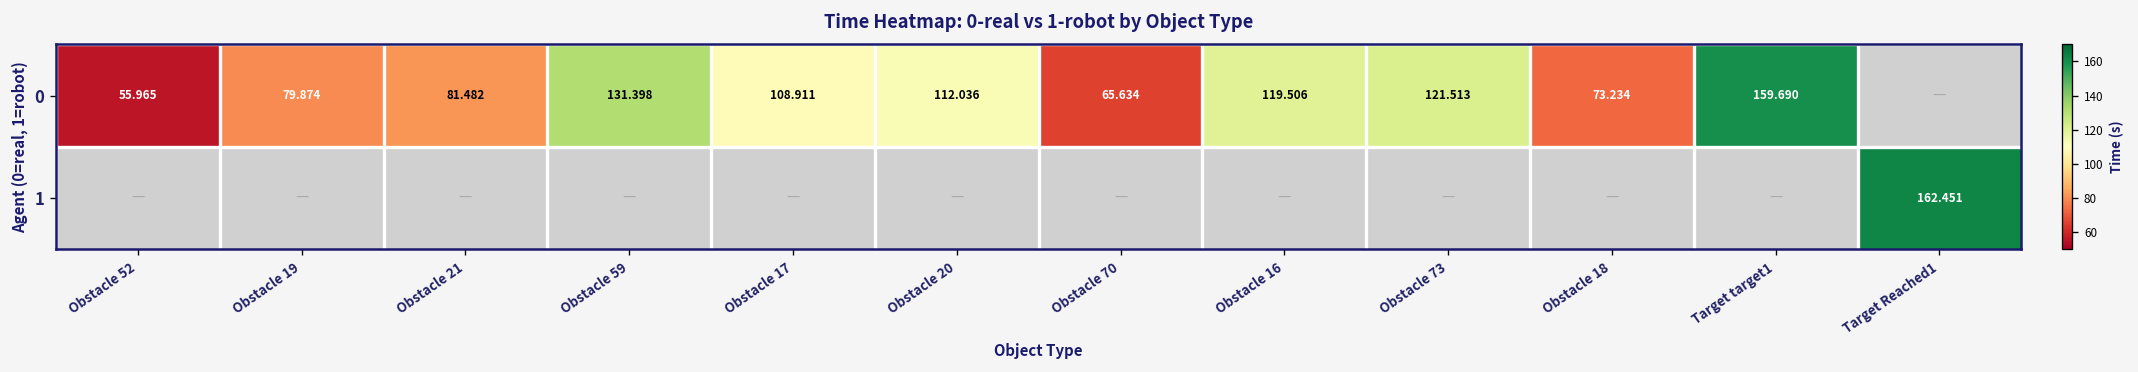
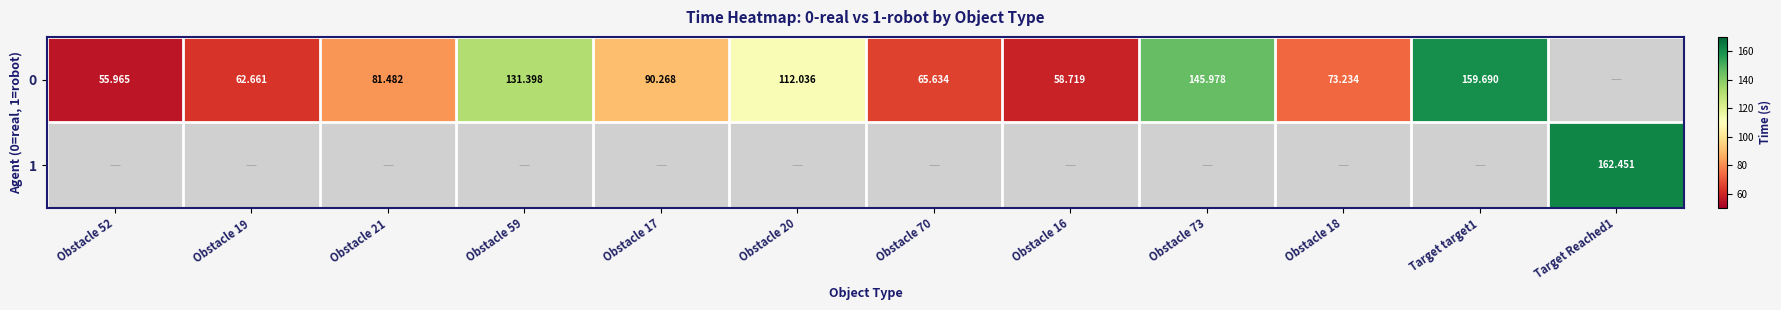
  {
    "0": {
      "Obstacle 52": 55.965,
-     "Obstacle 19": 79.874,
+     "Obstacle 19": 62.661,
      "Obstacle 21": 81.482,
      "Obstacle 59": 131.398,
-     "Obstacle 17": 108.911,
+     "Obstacle 17": 90.268,
      "Obstacle 20": 112.036,
      "Obstacle 70": 65.634,
-     "Obstacle 16": 119.506,
-     "Obstacle 73": 121.513,
+     "Obstacle 16": 58.719,
+     "Obstacle 73": 145.978,
      "Obstacle 18": 73.234,
      "Target target1": 159.690
    },
    "1": {
      "Target Reached1": 162.451
    }
  }
